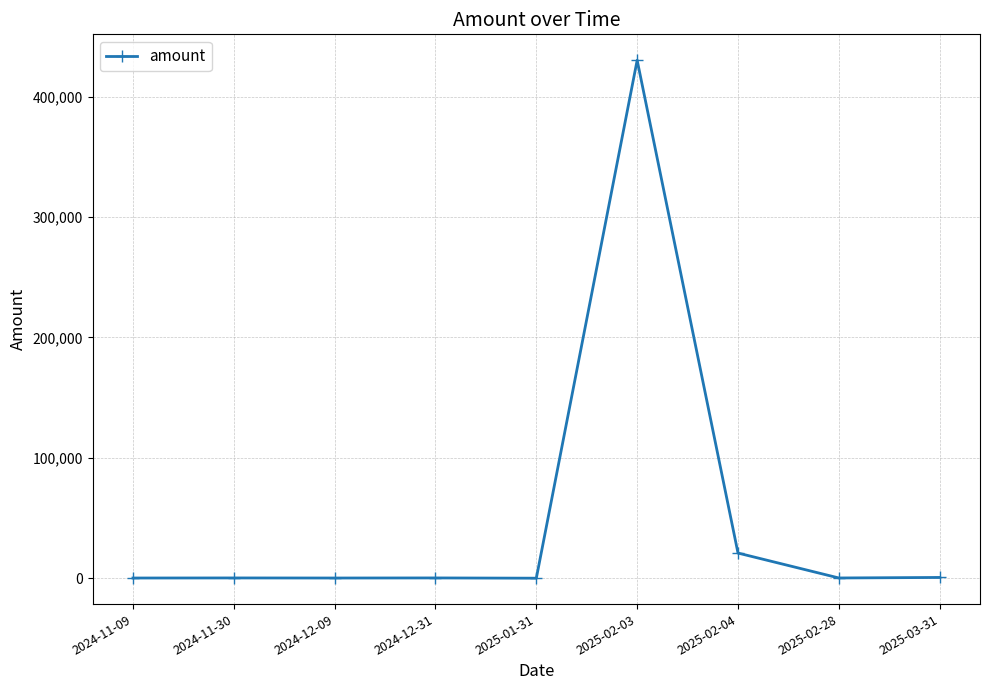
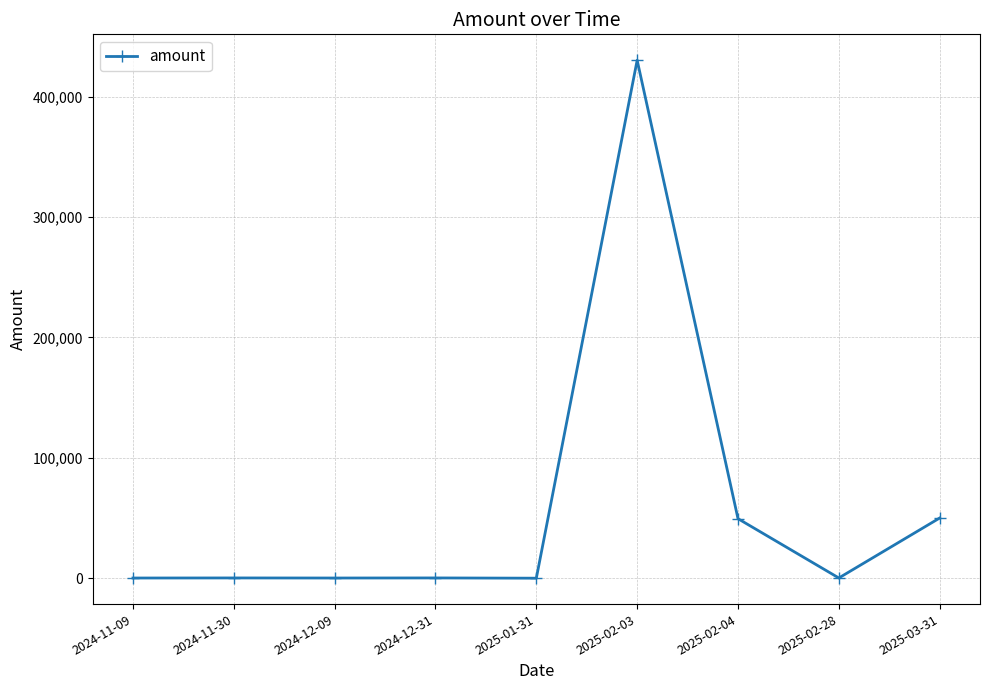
  {
    "2024-11-09": "0",
    "2024-11-30": "0",
    "2024-12-09": "0",
    "2024-12-31": "0",
    "2025-01-31": "0",
    "2025-02-03": "430,000",
-   "2025-02-04": "21,000",
+   "2025-02-04": "49,000",
    "2025-02-28": "0",
-   "2025-03-31": "1,000"
+   "2025-03-31": "50,000"
  }
